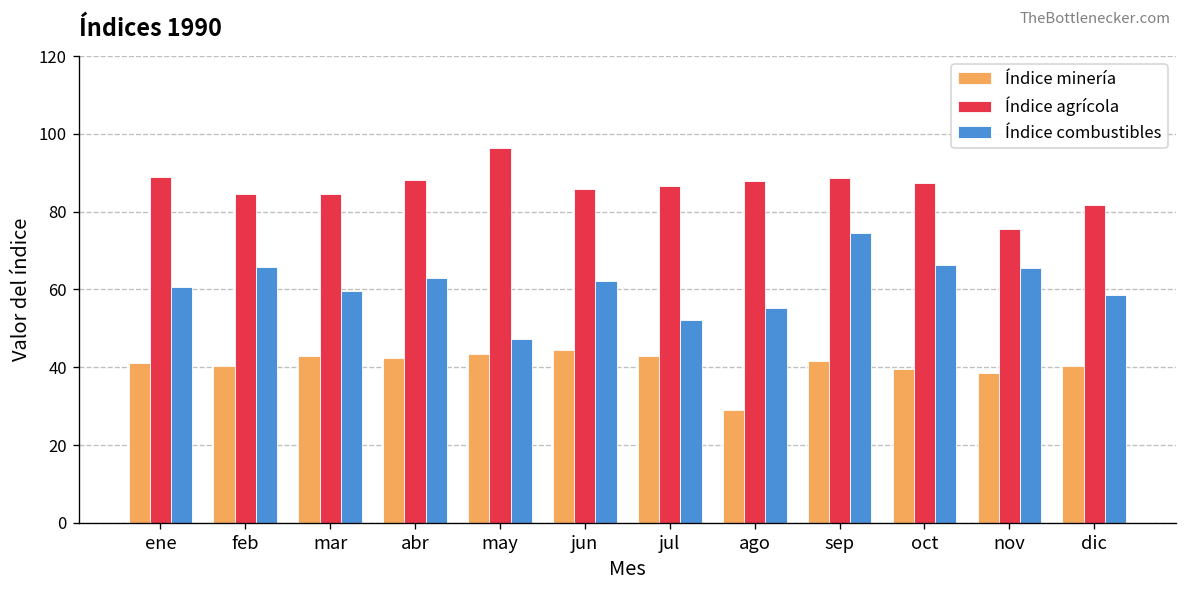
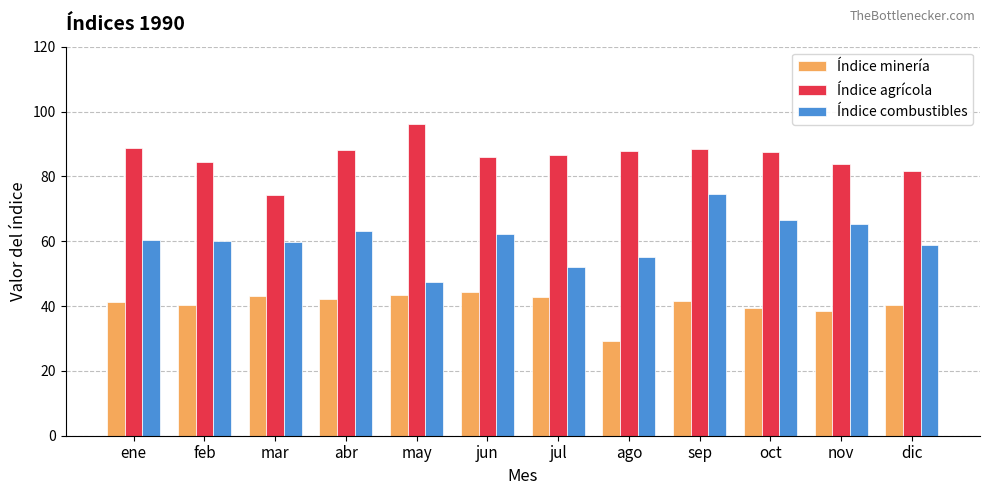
  {
    "Índice minería": {
      "ene": 41,
      "feb": 40,
      "mar": 43,
      "abr": 42,
      "may": 44,
      "jun": 44,
      "jul": 43,
      "ago": 29,
      "sep": 42,
      "oct": 39,
      "nov": 38,
      "dic": 40
    },
    "Índice agrícola": {
      "ene": 89,
      "feb": 85,
-     "mar": 85,
+     "mar": 74,
      "abr": 88,
      "may": 96,
      "jun": 86,
      "jul": 87,
      "ago": 88,
      "sep": 89,
      "oct": 87,
-     "nov": 76,
+     "nov": 84,
      "dic": 82
    },
    "Índice combustibles": {
      "ene": 61,
-     "feb": 66,
+     "feb": 60,
      "mar": 60,
      "abr": 63,
      "may": 47,
      "jun": 62,
      "jul": 52,
      "ago": 55,
      "sep": 75,
      "oct": 66,
      "nov": 65,
      "dic": 59
    }
  }
